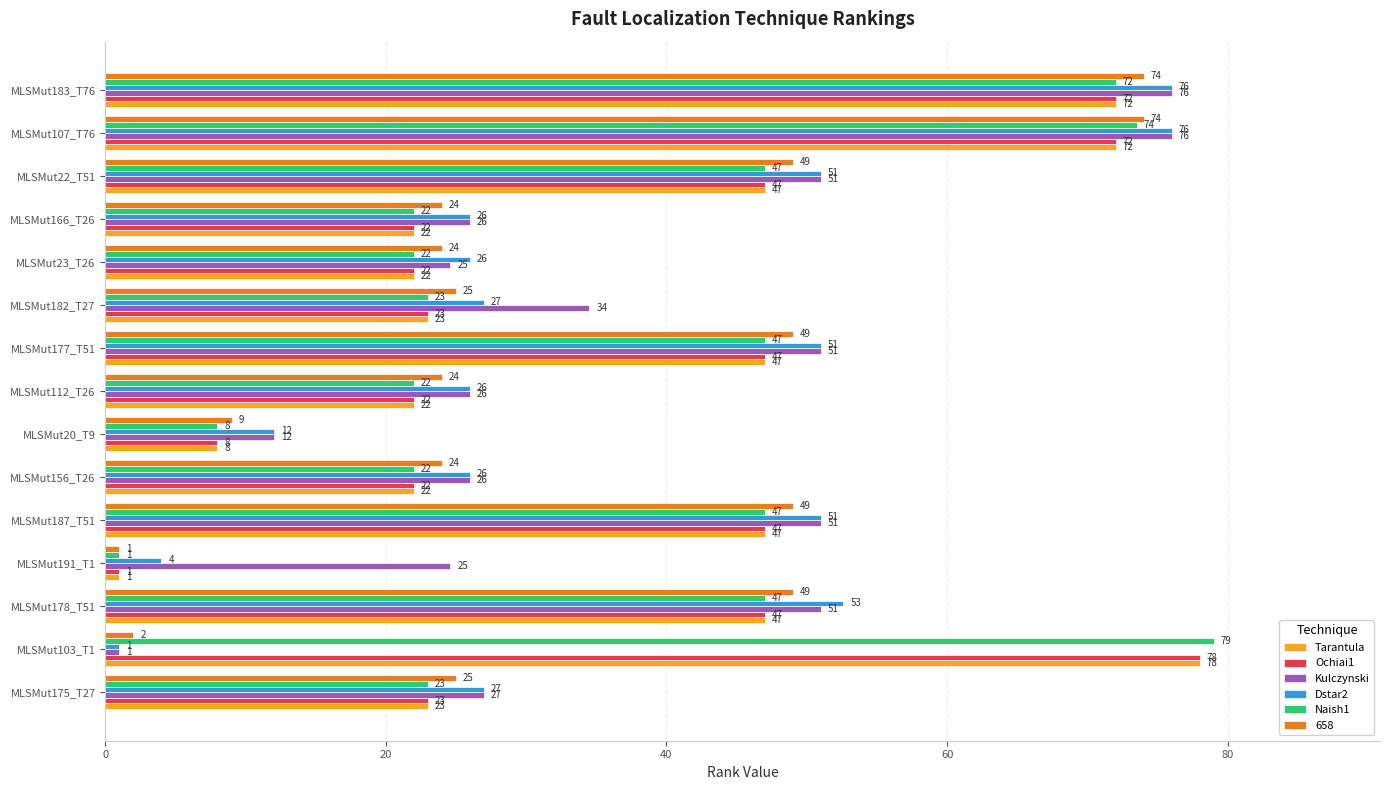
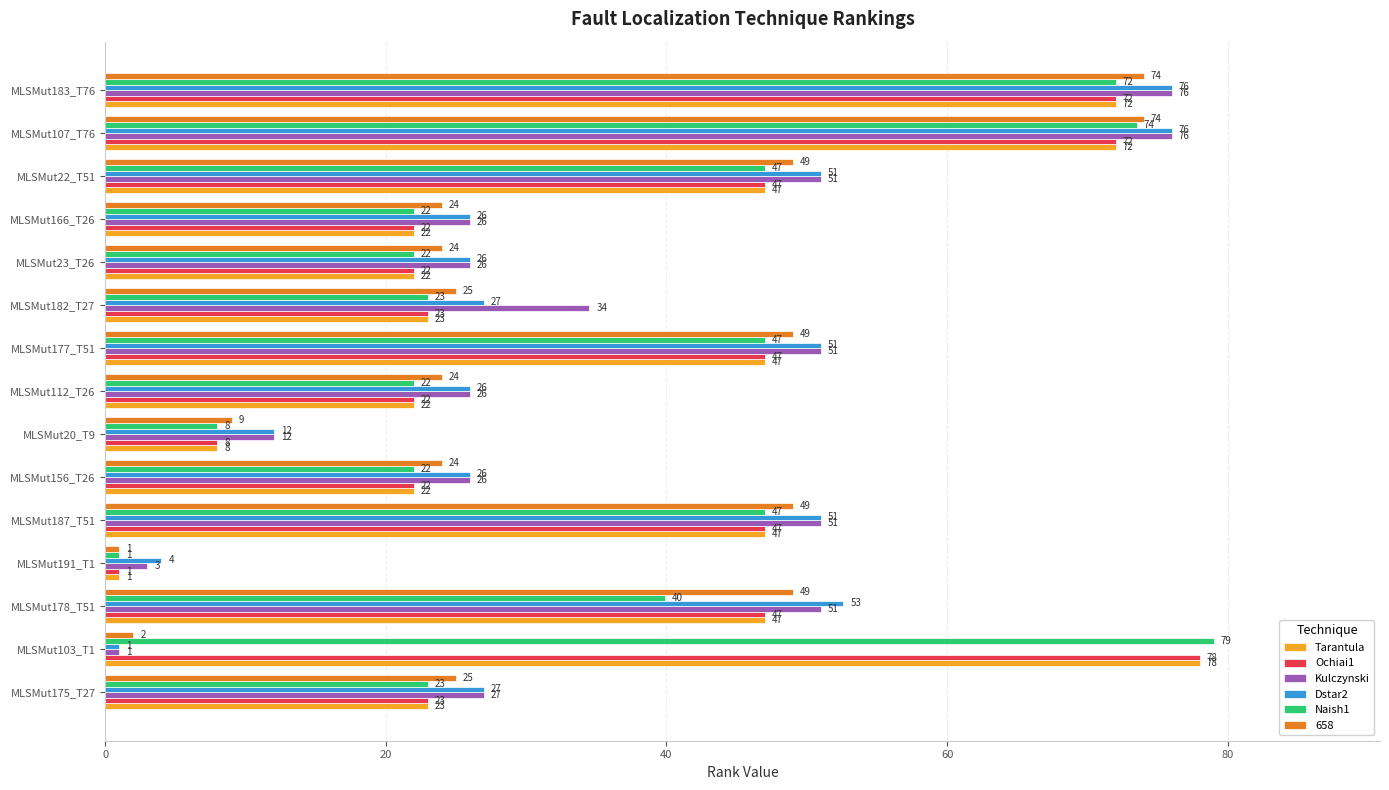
  {
    "Kulczynski": {
-     "MLSMut23_T26": 25,
+     "MLSMut23_T26": 26,
      "MLSMut182_T27": 34,
-     "MLSMut191_T1": 25,
+     "MLSMut191_T1": 3,
      "MLSMut178_T51": 51
    },
    "Dstar2": {
      "MLSMut182_T27": 27,
      "MLSMut191_T1": 4,
      "MLSMut178_T51": 53
    },
    "Naish1": {
      "MLSMut183_T76": 72,
      "MLSMut22_T51": 47,
      "MLSMut166_T26": 22,
      "MLSMut23_T26": 22,
      "MLSMut182_T27": 23,
      "MLSMut177_T51": 47,
      "MLSMut112_T26": 22,
      "MLSMut20_T9": 8,
      "MLSMut156_T26": 22,
      "MLSMut187_T51": 47,
-     "MLSMut178_T51": 47,
+     "MLSMut178_T51": 40,
      "MLSMut103_T1": 79,
      "MLSMut175_T27": 23
    }
  }
